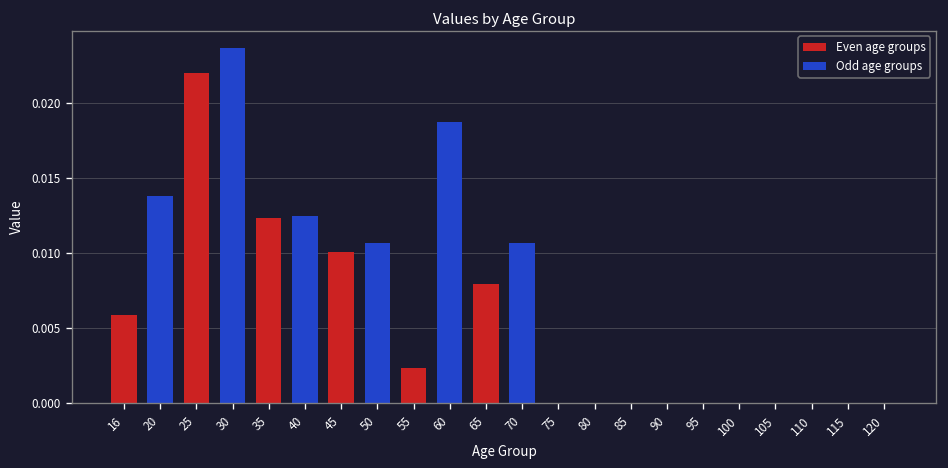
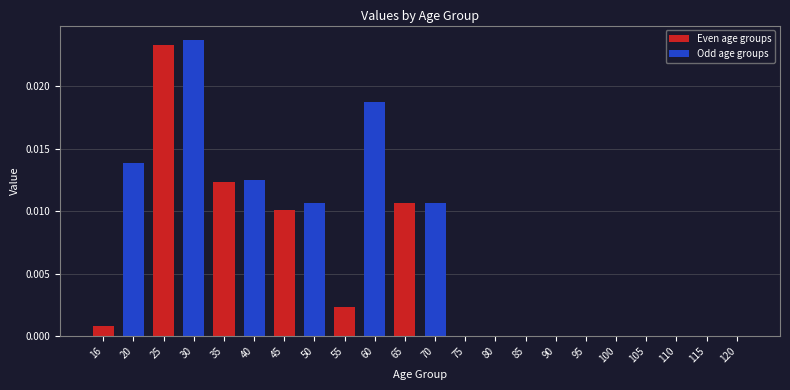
  {
-   "16": 0.0059,
+   "16": 0.0008,
    "20": 0.0138,
-   "25": 0.0221,
+   "25": 0.0233,
    "30": 0.0237,
    "35": 0.0124,
    "40": 0.0125,
    "45": 0.0101,
    "50": 0.0107,
    "55": 0.0024,
    "60": 0.0187,
-   "65": 0.0079,
+   "65": 0.0107,
    "70": 0.0107,
    "75": 0.0000,
    "80": 0.0000,
    "85": 0.0000,
    "90": 0.0000,
    "95": 0.0000,
    "100": 0.0000,
    "105": 0.0000,
    "110": 0.0000,
    "115": 0.0000,
    "120": 0.0000
  }
